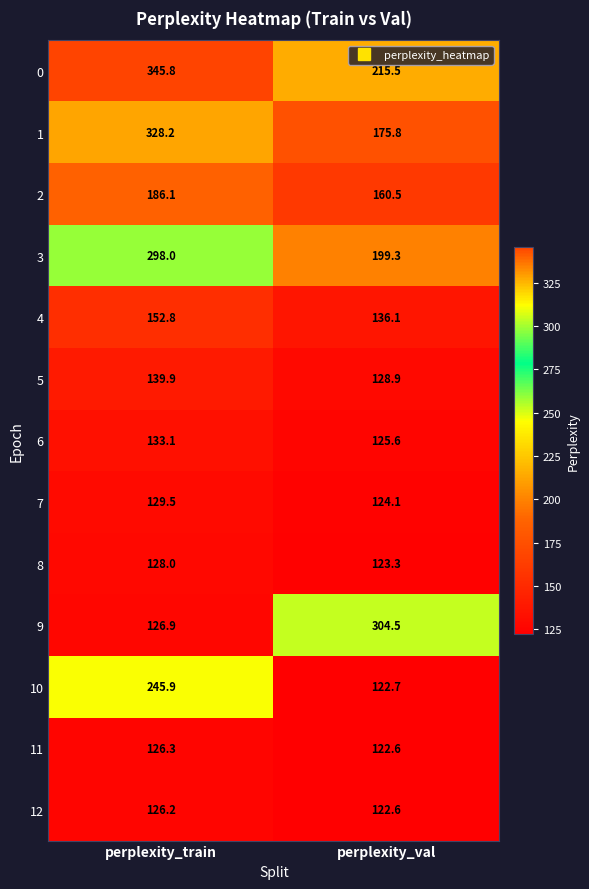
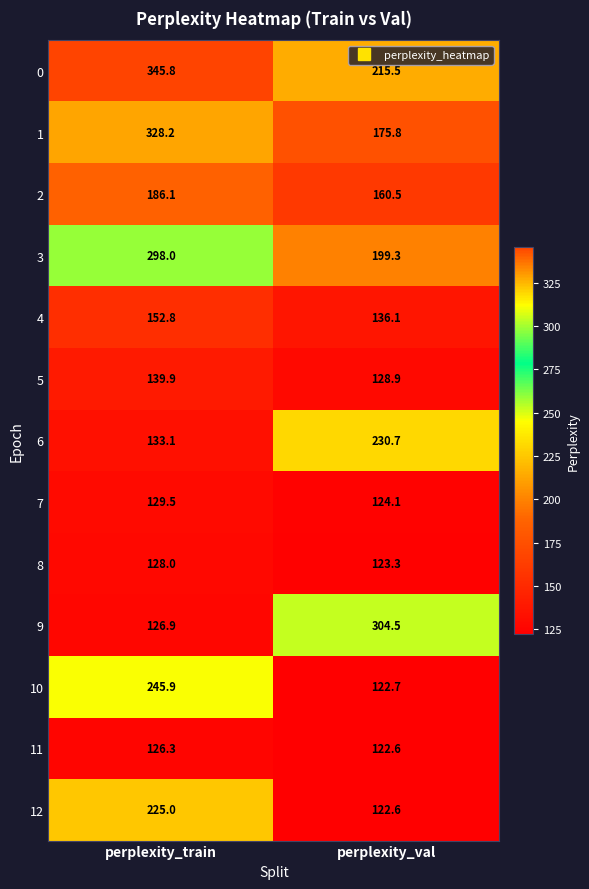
  {
    "0": {
      "perplexity_train": 345.8
    },
    "1": {
      "perplexity_train": 328.2,
      "perplexity_val": 175.8
    },
    "2": {
      "perplexity_train": 186.1,
      "perplexity_val": 160.5
    },
    "3": {
      "perplexity_train": 298.0,
      "perplexity_val": 199.3
    },
    "4": {
      "perplexity_train": 152.8,
      "perplexity_val": 136.1
    },
    "5": {
      "perplexity_train": 139.9,
      "perplexity_val": 128.9
    },
    "6": {
      "perplexity_train": 133.1,
-     "perplexity_val": 125.6
+     "perplexity_val": 230.7
    },
    "7": {
      "perplexity_train": 129.5,
      "perplexity_val": 124.1
    },
    "8": {
      "perplexity_train": 128.0,
      "perplexity_val": 123.3
    },
    "9": {
      "perplexity_train": 126.9,
      "perplexity_val": 304.5
    },
    "10": {
      "perplexity_train": 245.9,
      "perplexity_val": 122.7
    },
    "11": {
      "perplexity_train": 126.3,
      "perplexity_val": 122.6
    },
    "12": {
-     "perplexity_train": 126.2,
+     "perplexity_train": 225.0,
      "perplexity_val": 122.6
    }
  }
